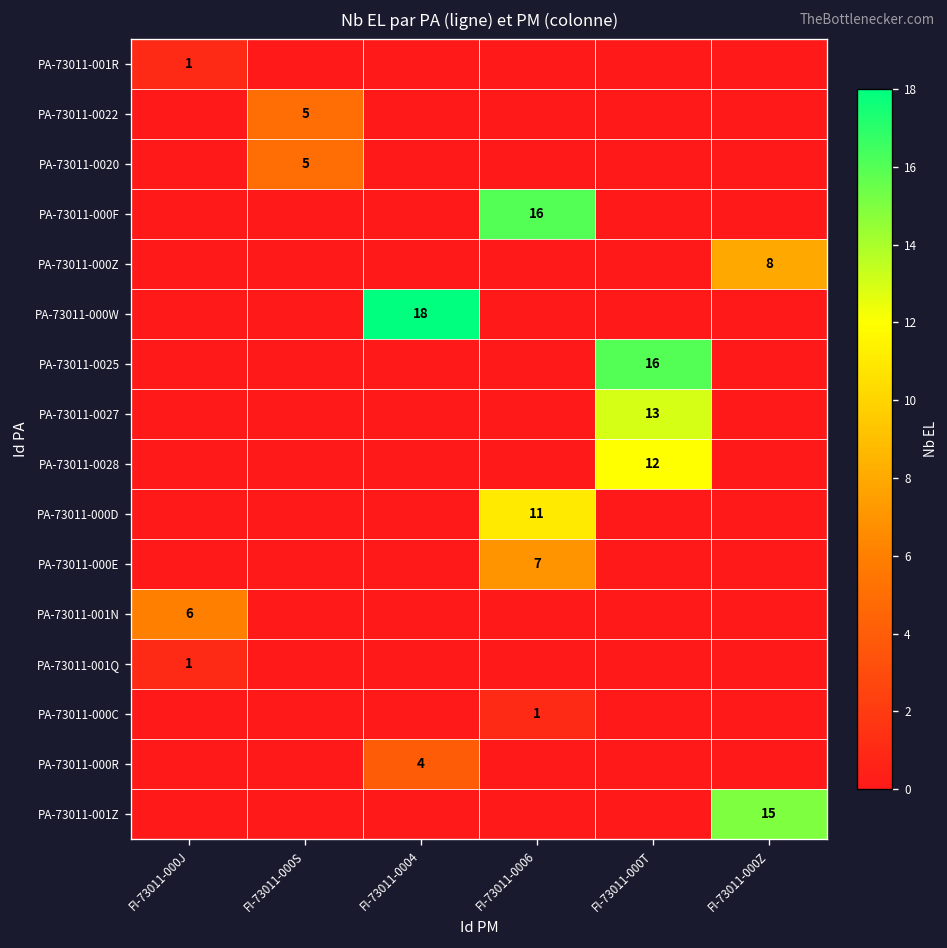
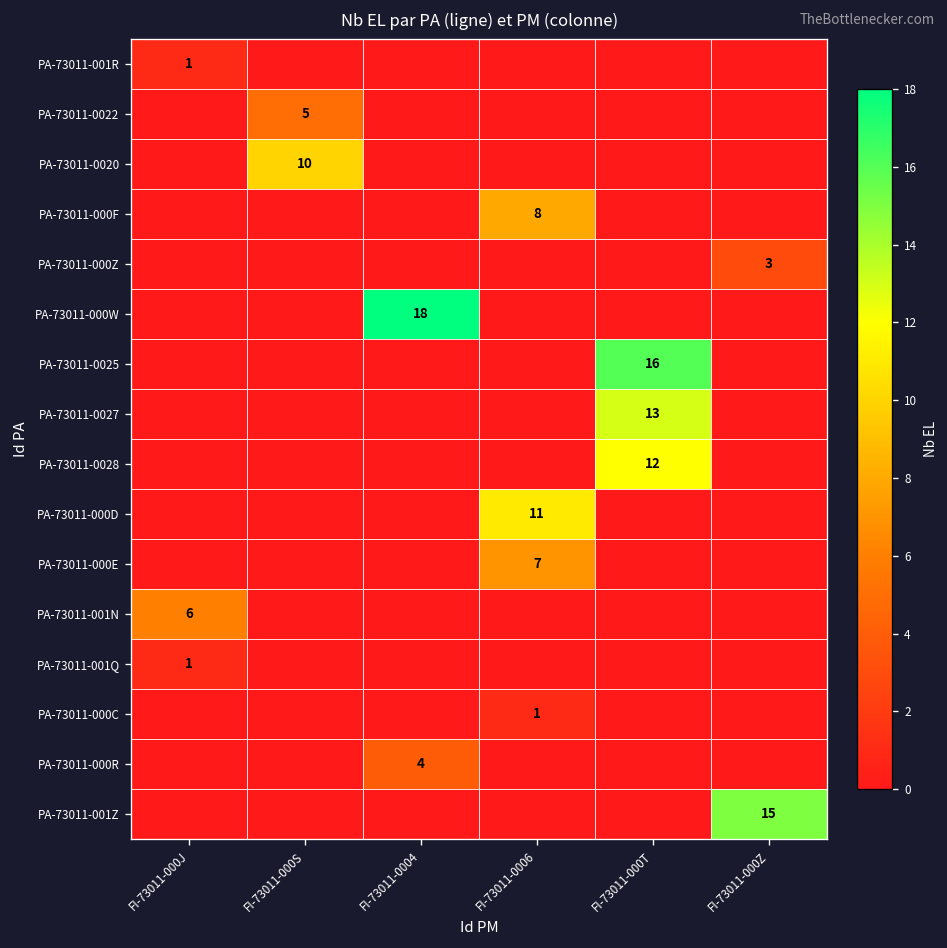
  {
    "PA-73011-001R": {
      "FI-73011-000J": 1
    },
    "PA-73011-0022": {
      "FI-73011-000S": 5
    },
    "PA-73011-0020": {
-     "FI-73011-000S": 5
+     "FI-73011-000S": 10
    },
    "PA-73011-000F": {
-     "FI-73011-0006": 16
+     "FI-73011-0006": 8
    },
    "PA-73011-000Z": {
-     "FI-73011-000Z": 8
+     "FI-73011-000Z": 3
    },
    "PA-73011-000W": {
      "FI-73011-0004": 18
    },
    "PA-73011-0025": {
      "FI-73011-000T": 16
    },
    "PA-73011-0027": {
      "FI-73011-000T": 13
    },
    "PA-73011-0028": {
      "FI-73011-000T": 12
    },
    "PA-73011-000D": {
      "FI-73011-0006": 11
    },
    "PA-73011-000E": {
      "FI-73011-0006": 7
    },
    "PA-73011-001N": {
      "FI-73011-000J": 6
    },
    "PA-73011-001Q": {
      "FI-73011-000J": 1
    },
    "PA-73011-000C": {
      "FI-73011-0006": 1
    },
    "PA-73011-000R": {
      "FI-73011-0004": 4
    },
    "PA-73011-001Z": {
      "FI-73011-000Z": 15
    }
  }
